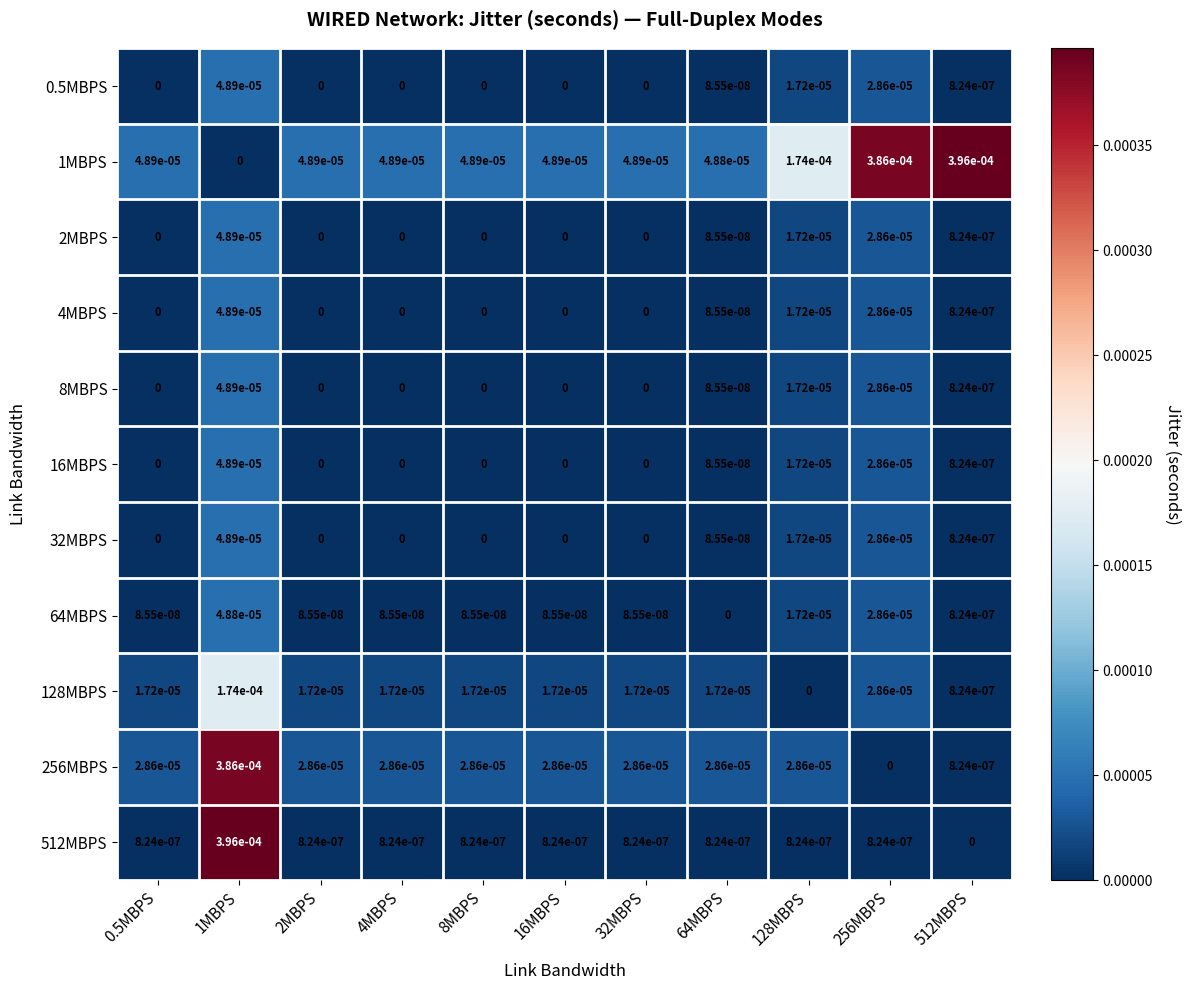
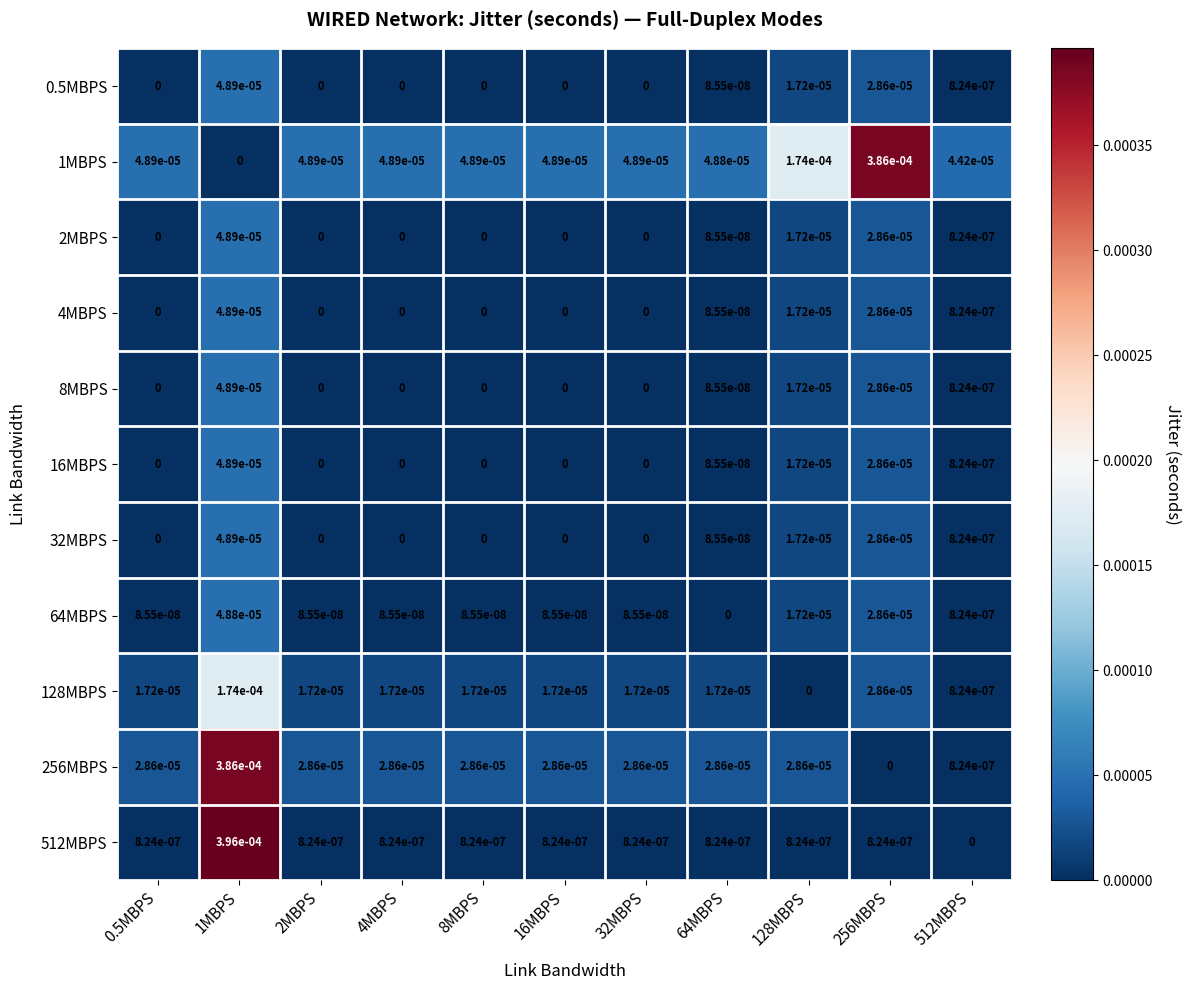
  {
    "0.5MBPS": {
      "0.5MBPS": "0",
      "1MBPS": "4.89e-05",
      "2MBPS": "0",
      "4MBPS": "0",
      "8MBPS": "0",
      "16MBPS": "0",
      "32MBPS": "0",
      "64MBPS": "8.55e-08",
      "128MBPS": "1.72e-05",
      "256MBPS": "2.86e-05",
      "512MBPS": "8.24e-07"
    },
    "1MBPS": {
      "0.5MBPS": "4.89e-05",
      "1MBPS": "0",
      "2MBPS": "4.89e-05",
      "4MBPS": "4.89e-05",
      "8MBPS": "4.89e-05",
      "16MBPS": "4.89e-05",
      "32MBPS": "4.89e-05",
      "64MBPS": "4.88e-05",
      "128MBPS": "1.74e-04",
      "256MBPS": "3.86e-04",
-     "512MBPS": "3.96e-04"
+     "512MBPS": "4.42e-05"
    },
    "2MBPS": {
      "0.5MBPS": "0",
      "1MBPS": "4.89e-05",
      "2MBPS": "0",
      "4MBPS": "0",
      "8MBPS": "0",
      "16MBPS": "0",
      "32MBPS": "0",
      "64MBPS": "8.55e-08",
      "128MBPS": "1.72e-05",
      "256MBPS": "2.86e-05",
      "512MBPS": "8.24e-07"
    },
    "4MBPS": {
      "0.5MBPS": "0",
      "1MBPS": "4.89e-05",
      "2MBPS": "0",
      "4MBPS": "0",
      "8MBPS": "0",
      "16MBPS": "0",
      "32MBPS": "0",
      "64MBPS": "8.55e-08",
      "128MBPS": "1.72e-05",
      "256MBPS": "2.86e-05",
      "512MBPS": "8.24e-07"
    },
    "8MBPS": {
      "0.5MBPS": "0",
      "1MBPS": "4.89e-05",
      "2MBPS": "0",
      "4MBPS": "0",
      "8MBPS": "0",
      "16MBPS": "0",
      "32MBPS": "0",
      "64MBPS": "8.55e-08",
      "128MBPS": "1.72e-05",
      "256MBPS": "2.86e-05",
      "512MBPS": "8.24e-07"
    },
    "16MBPS": {
      "0.5MBPS": "0",
      "1MBPS": "4.89e-05",
      "2MBPS": "0",
      "4MBPS": "0",
      "8MBPS": "0",
      "16MBPS": "0",
      "32MBPS": "0",
      "64MBPS": "8.55e-08",
      "128MBPS": "1.72e-05",
      "256MBPS": "2.86e-05",
      "512MBPS": "8.24e-07"
    },
    "32MBPS": {
      "0.5MBPS": "0",
      "1MBPS": "4.89e-05",
      "2MBPS": "0",
      "4MBPS": "0",
      "8MBPS": "0",
      "16MBPS": "0",
      "32MBPS": "0",
      "64MBPS": "8.55e-08",
      "128MBPS": "1.72e-05",
      "256MBPS": "2.86e-05",
      "512MBPS": "8.24e-07"
    },
    "64MBPS": {
      "0.5MBPS": "8.55e-08",
      "1MBPS": "4.88e-05",
      "2MBPS": "8.55e-08",
      "4MBPS": "8.55e-08",
      "8MBPS": "8.55e-08",
      "16MBPS": "8.55e-08",
      "32MBPS": "8.55e-08",
      "64MBPS": "0",
      "128MBPS": "1.72e-05",
      "256MBPS": "2.86e-05",
      "512MBPS": "8.24e-07"
    },
    "128MBPS": {
      "0.5MBPS": "1.72e-05",
      "1MBPS": "1.74e-04",
      "2MBPS": "1.72e-05",
      "4MBPS": "1.72e-05",
      "8MBPS": "1.72e-05",
      "16MBPS": "1.72e-05",
      "32MBPS": "1.72e-05",
      "64MBPS": "1.72e-05",
      "128MBPS": "0",
      "256MBPS": "2.86e-05",
      "512MBPS": "8.24e-07"
    },
    "256MBPS": {
      "0.5MBPS": "2.86e-05",
      "1MBPS": "3.86e-04",
      "2MBPS": "2.86e-05",
      "4MBPS": "2.86e-05",
      "8MBPS": "2.86e-05",
      "16MBPS": "2.86e-05",
      "32MBPS": "2.86e-05",
      "64MBPS": "2.86e-05",
      "128MBPS": "2.86e-05",
      "256MBPS": "0",
      "512MBPS": "8.24e-07"
    },
    "512MBPS": {
      "0.5MBPS": "8.24e-07",
      "1MBPS": "3.96e-04",
      "2MBPS": "8.24e-07",
      "4MBPS": "8.24e-07",
      "8MBPS": "8.24e-07",
      "16MBPS": "8.24e-07",
      "32MBPS": "8.24e-07",
      "64MBPS": "8.24e-07",
      "128MBPS": "8.24e-07",
      "256MBPS": "8.24e-07",
      "512MBPS": "0"
    }
  }
